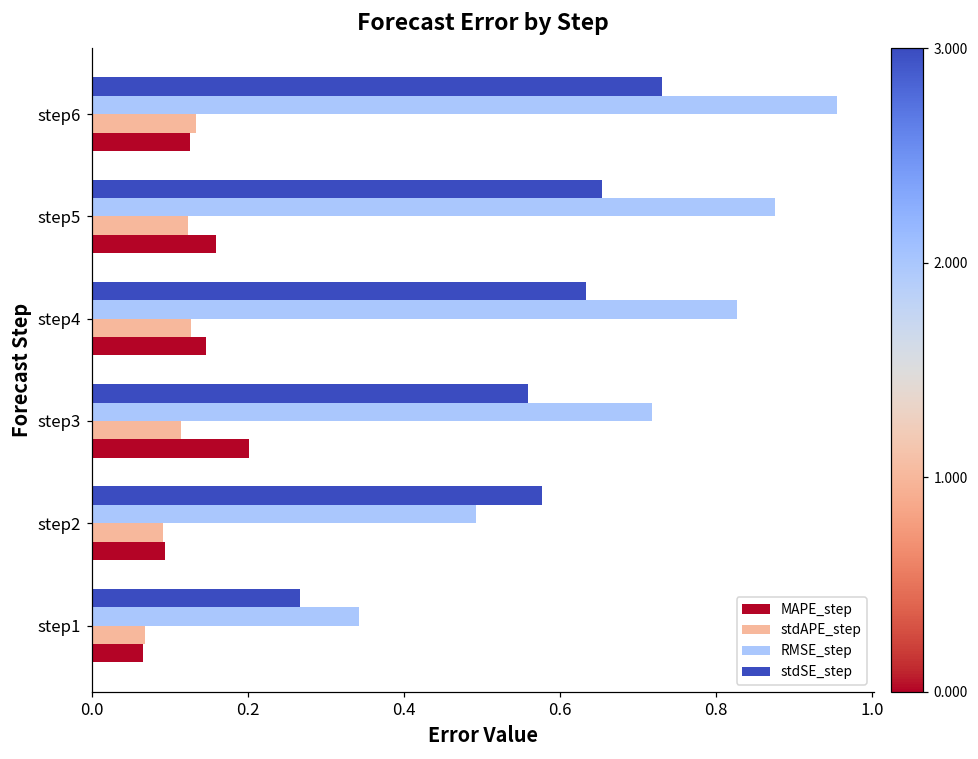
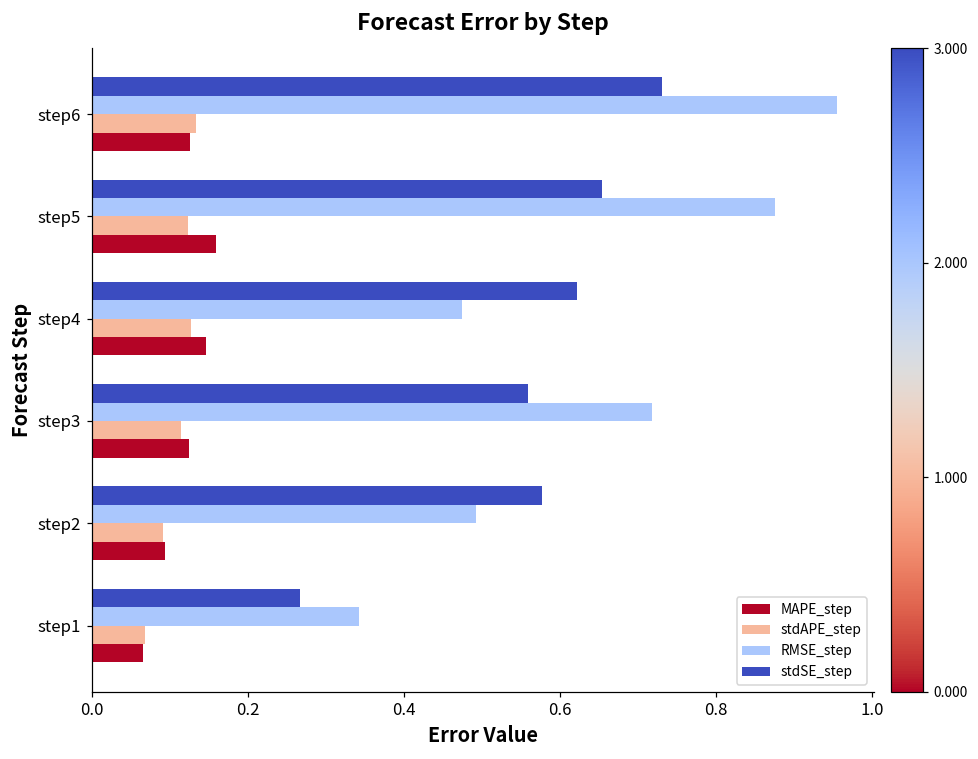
  {
    "MAPE_step": {
      "step6": 0.13,
      "step5": 0.16,
      "step4": 0.15,
-     "step3": 0.20,
+     "step3": 0.12,
      "step2": 0.09,
      "step1": 0.07
    },
    "stdAPE_step": {
      "step6": 0.13,
      "step5": 0.12,
      "step4": 0.13,
      "step3": 0.11,
      "step2": 0.09,
      "step1": 0.07
    },
    "RMSE_step": {
      "step6": 0.96,
      "step5": 0.88,
-     "step4": 0.83,
+     "step4": 0.47,
      "step3": 0.72,
      "step2": 0.49,
      "step1": 0.34
    },
    "stdSE_step": {
      "step6": 0.73,
      "step5": 0.65,
-     "step4": 0.63,
+     "step4": 0.62,
      "step3": 0.56,
      "step2": 0.58,
      "step1": 0.27
    }
  }
